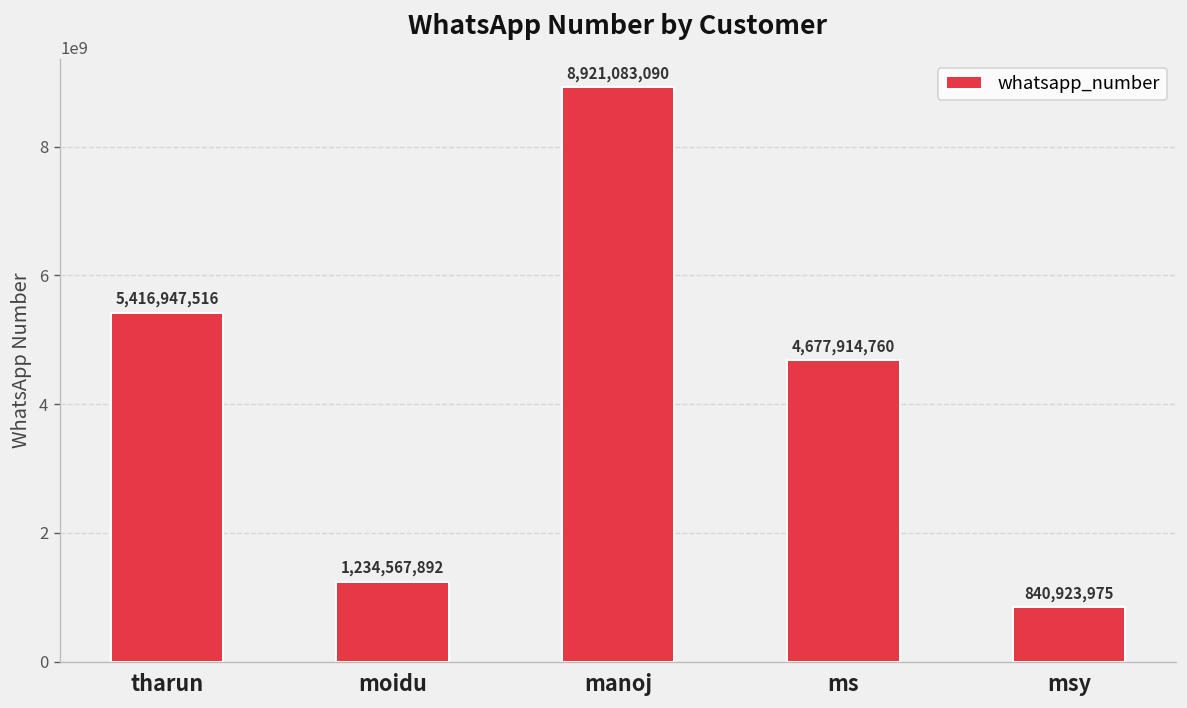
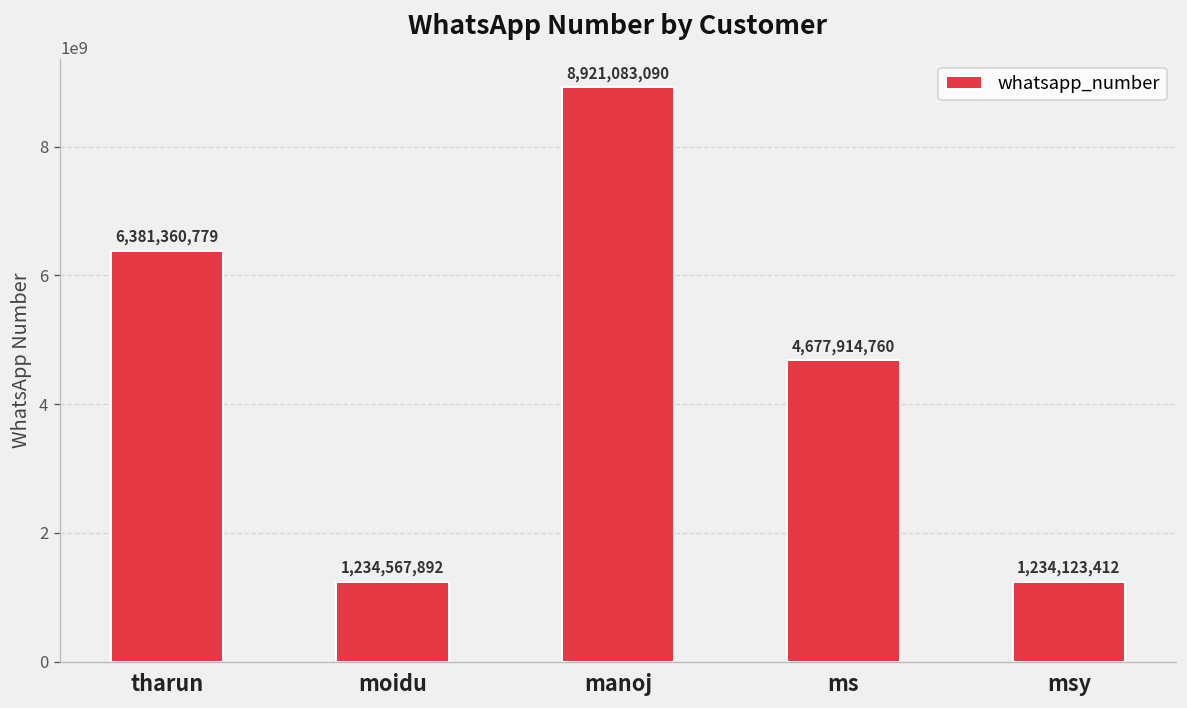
  {
-   "tharun": "5,416,947,516",
+   "tharun": "6,381,360,779",
    "moidu": "1,234,567,892",
    "manoj": "8,921,083,090",
    "ms": "4,677,914,760",
-   "msy": "840,923,975"
+   "msy": "1,234,123,412"
  }
